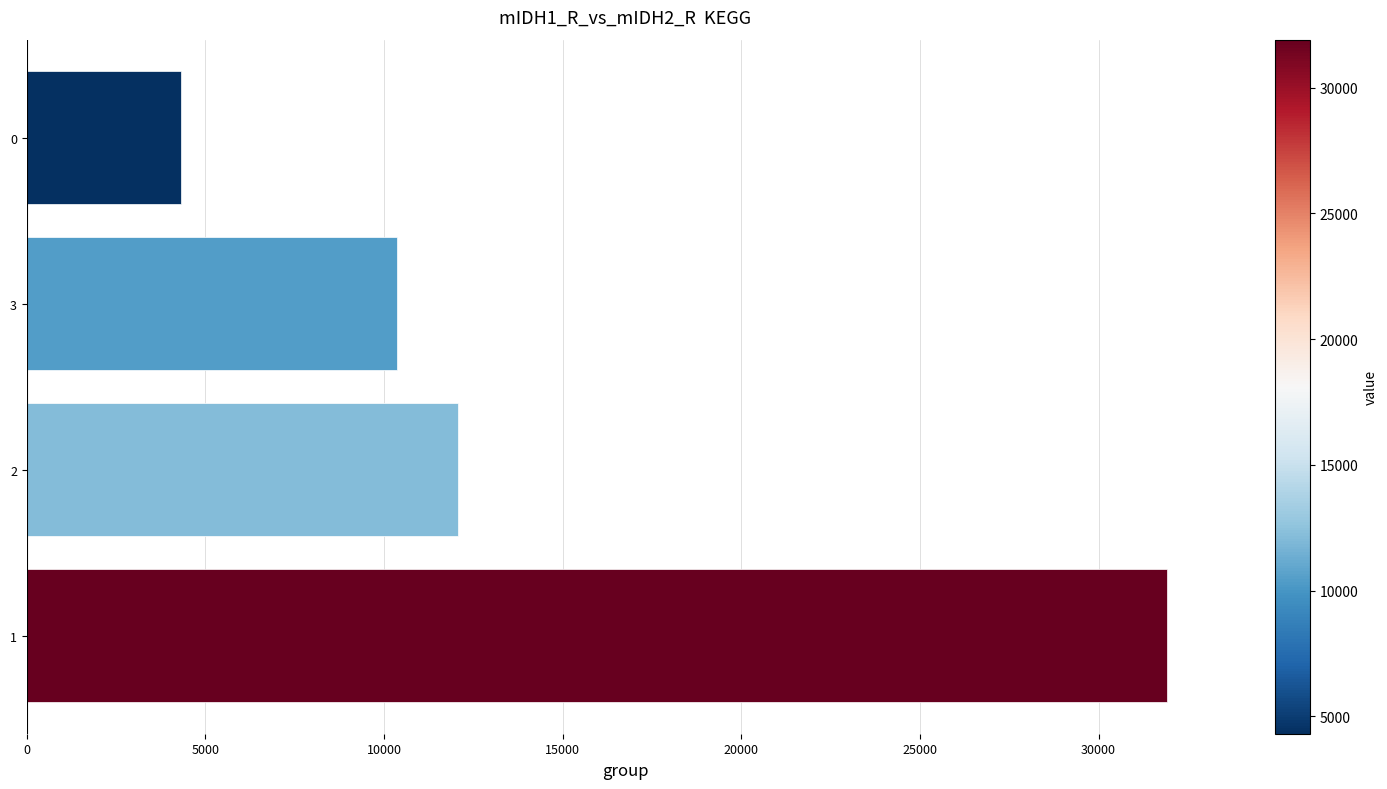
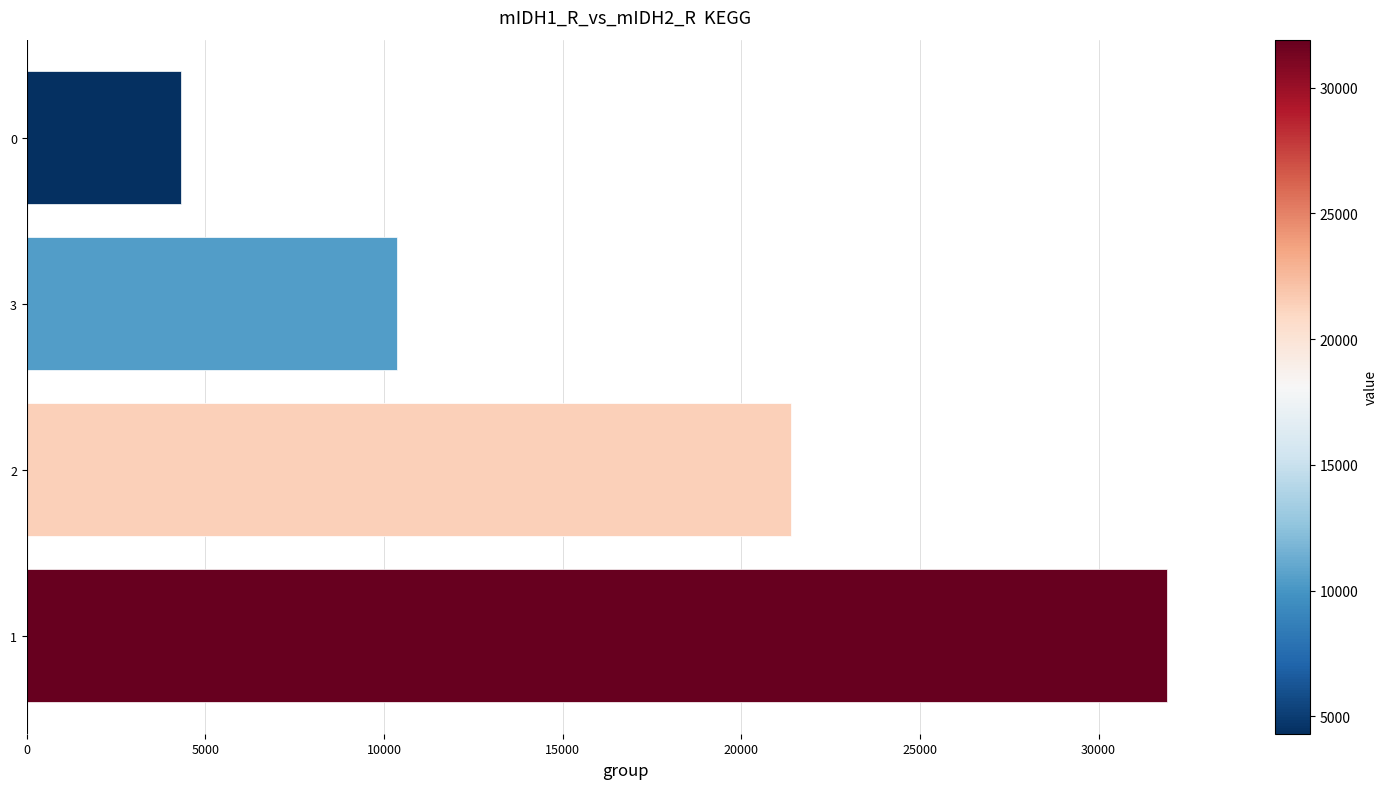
  {
    "0": 4300,
    "3": 10400,
-   "2": 12100,
+   "2": 21400,
    "1": 31900
  }
